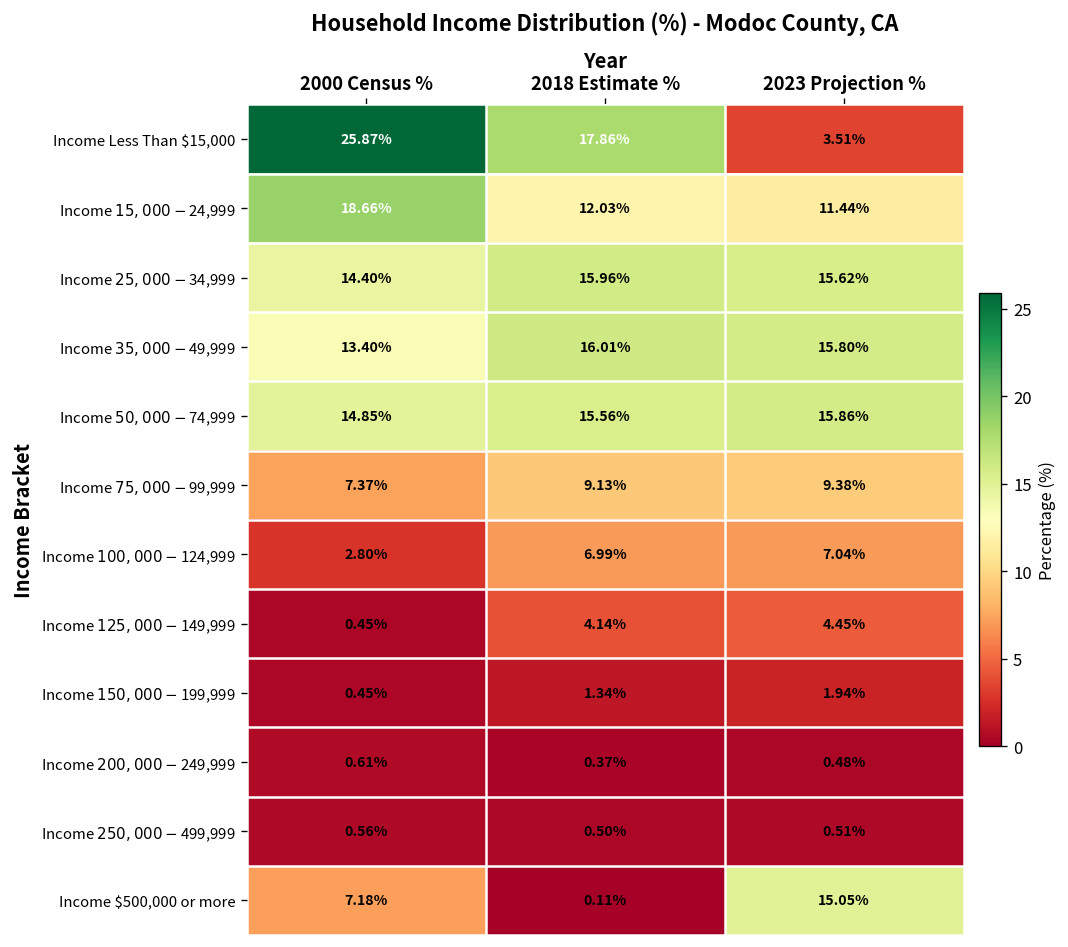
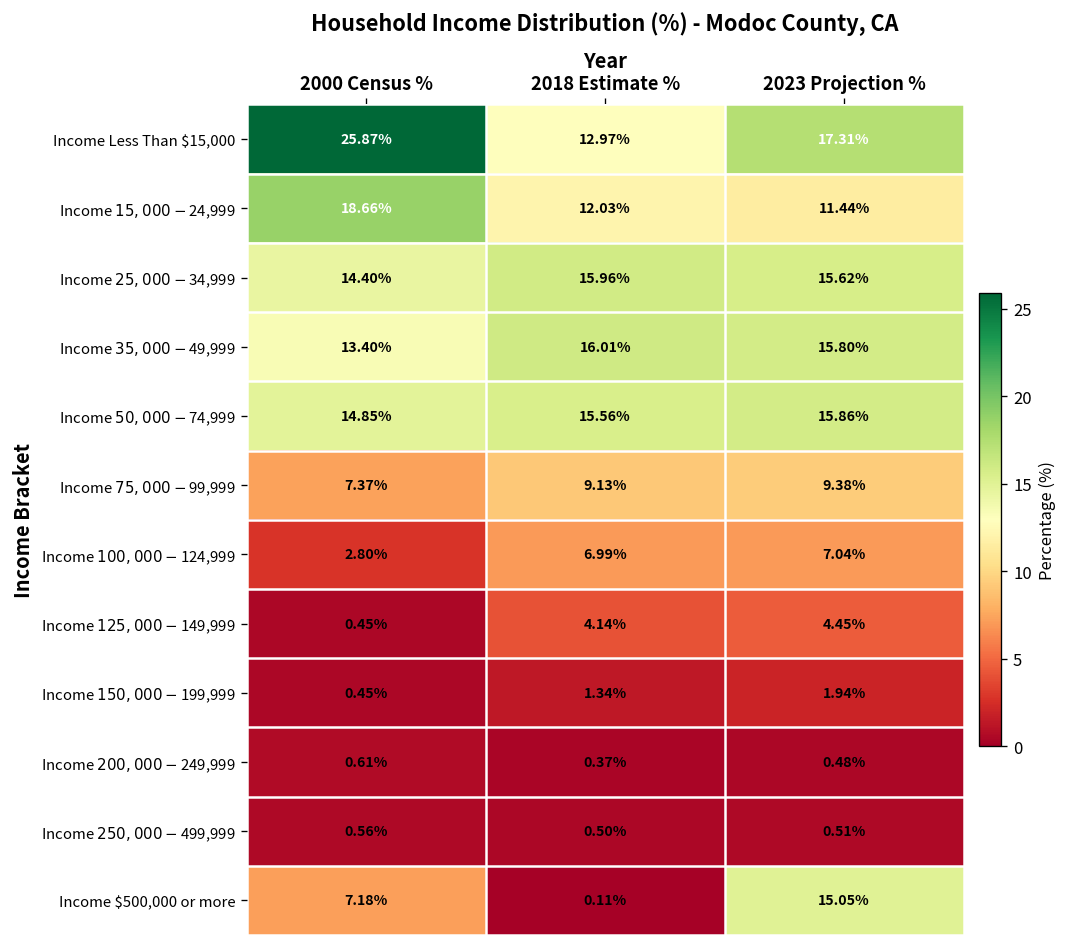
  {
    "Income Less Than $15,000": {
      "2000 Census %": "25.87%",
-     "2018 Estimate %": "17.86%",
-     "2023 Projection %": "3.51%"
+     "2018 Estimate %": "12.97%",
+     "2023 Projection %": "17.31%"
    },
    "Income $500,000 or more": {
      "2000 Census %": "7.18%",
      "2018 Estimate %": "0.11%",
      "2023 Projection %": "15.05%"
    }
  }
